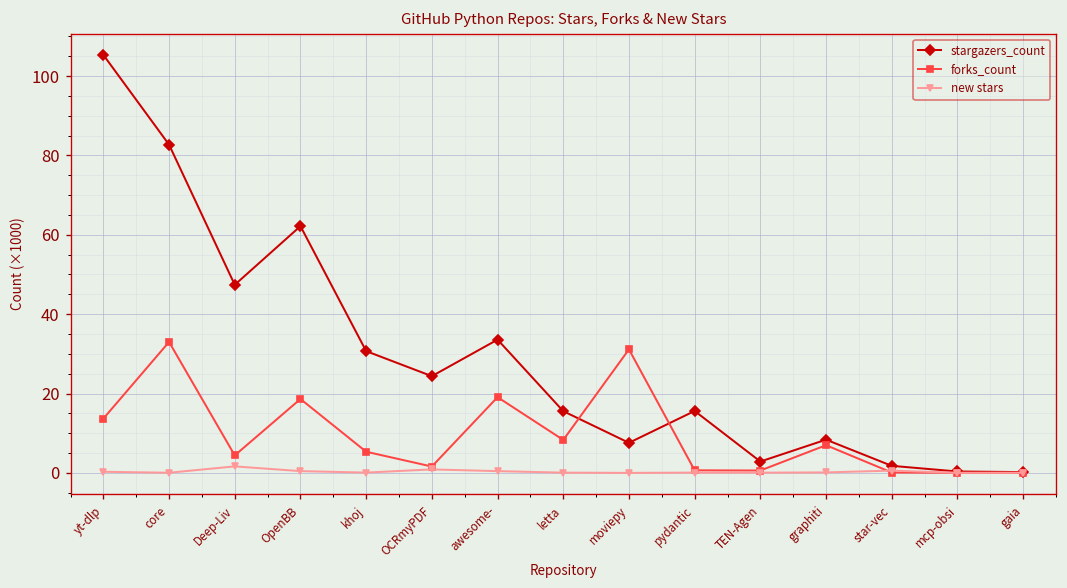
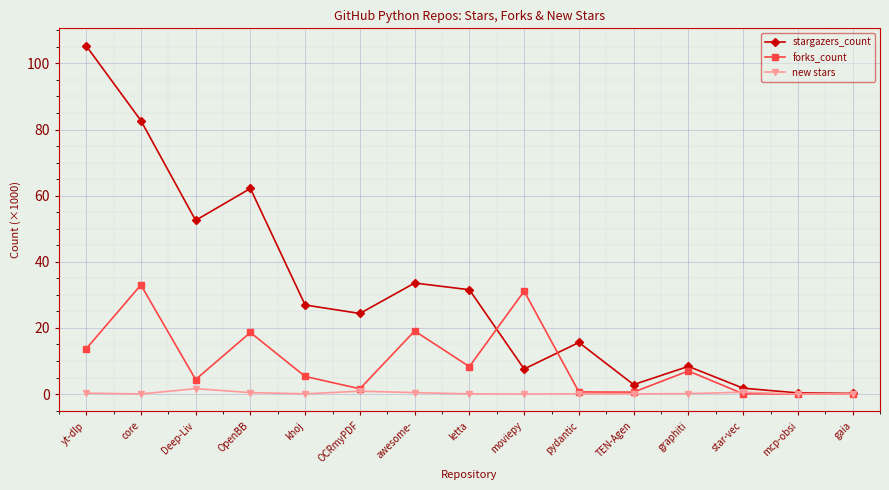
  {
    "stargazers_count": {
      "yt-dlp": 105,
      "core": 83,
-     "Deep-Liv": 47,
+     "Deep-Liv": 53,
      "OpenBB": 62,
-     "khoj": 31,
+     "khoj": 27,
      "OCRmyPDF": 24,
      "awesome-": 34,
-     "letta": 16,
+     "letta": 32,
      "moviepy": 8,
      "pydantic": 16,
      "TEN-Agen": 3,
      "graphiti": 8,
      "star-vec": 2
    },
    "forks_count": {
      "yt-dlp": 14,
      "core": 33,
      "Deep-Liv": 4,
      "OpenBB": 19,
      "khoj": 5,
      "awesome-": 19,
      "letta": 8,
      "moviepy": 31,
      "graphiti": 7
    },
    "new stars": {
      "yt-dlp": 0,
      "core": 0,
      "Deep-Liv": 2,
      "OpenBB": 0,
      "khoj": 0,
      "awesome-": 0,
      "letta": 0,
      "moviepy": 0,
      "graphiti": 0
    }
  }
